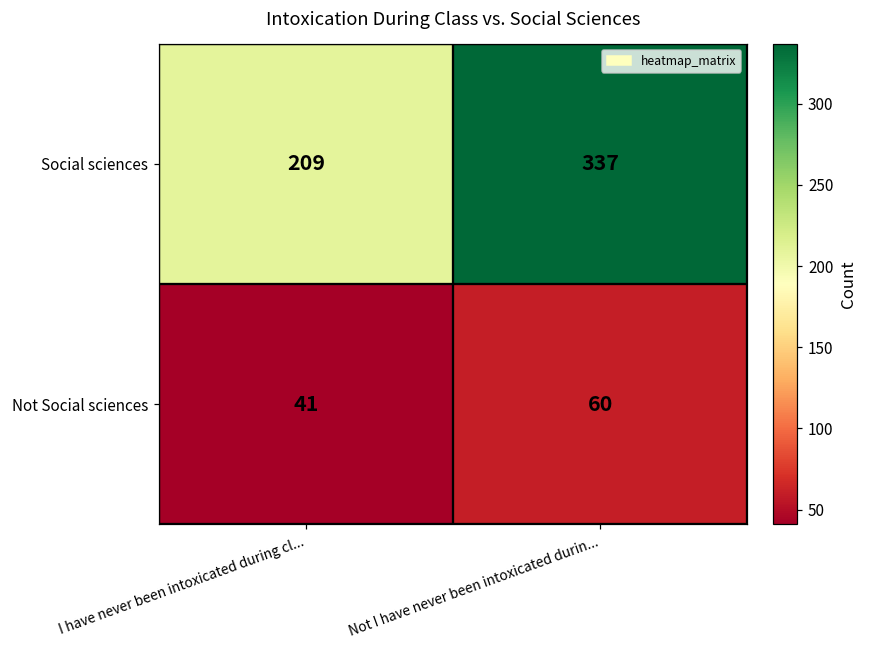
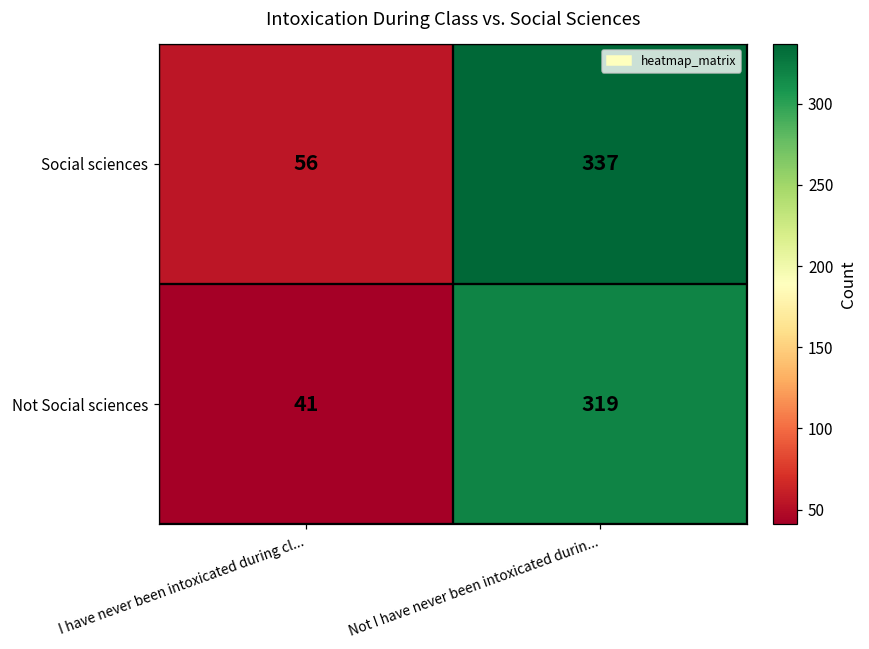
  {
    "Social sciences": {
-     "I have never been intoxicated during cl...": 209,
+     "I have never been intoxicated during cl...": 56,
      "Not I have never been intoxicated durin...": 337
    },
    "Not Social sciences": {
      "I have never been intoxicated during cl...": 41,
-     "Not I have never been intoxicated durin...": 60
+     "Not I have never been intoxicated durin...": 319
    }
  }
